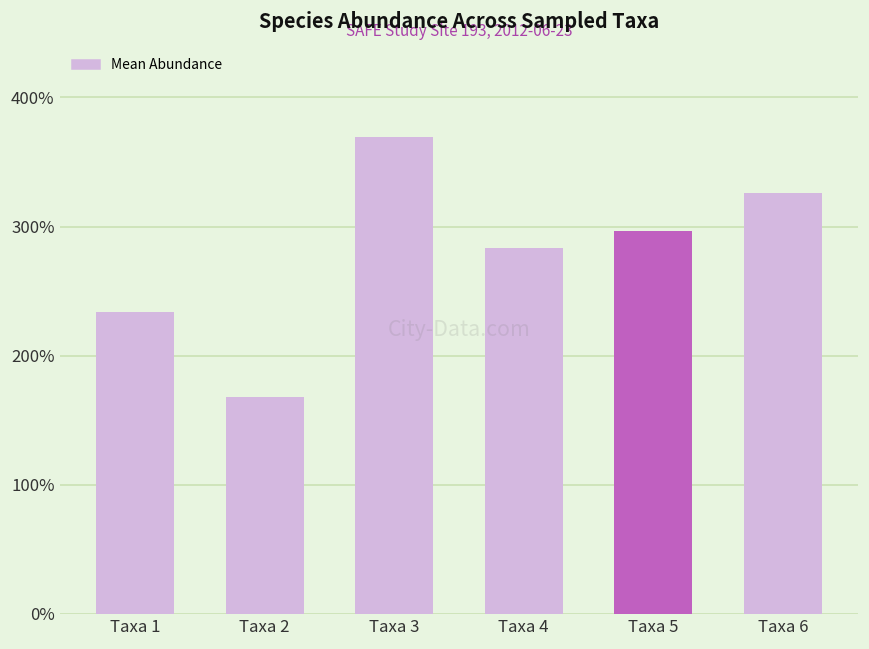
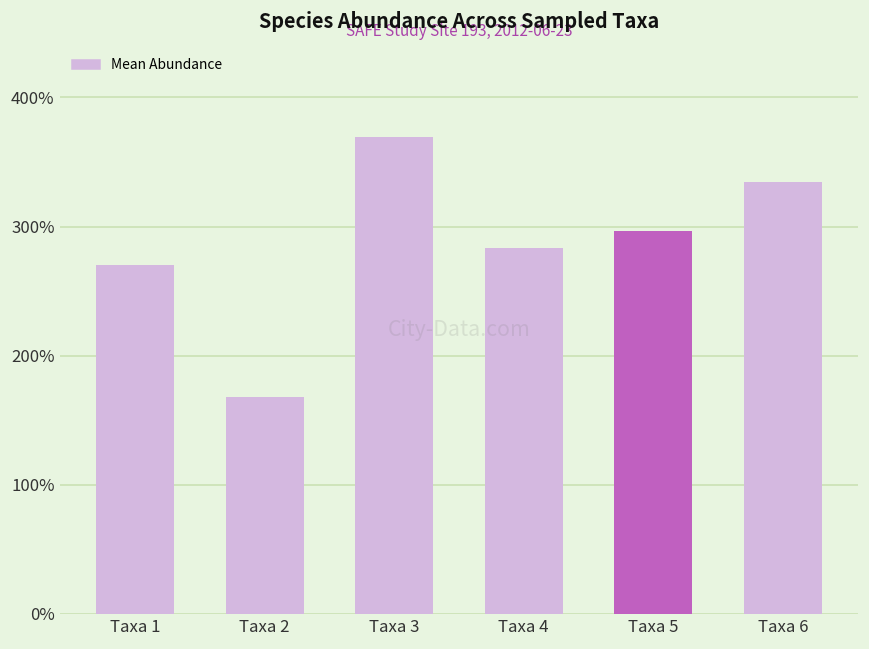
  {
-   "Taxa 1": "234%",
+   "Taxa 1": "270%",
    "Taxa 2": "168%",
    "Taxa 3": "369%",
    "Taxa 4": "284%",
    "Taxa 5": "297%",
-   "Taxa 6": "326%"
+   "Taxa 6": "334%"
  }
